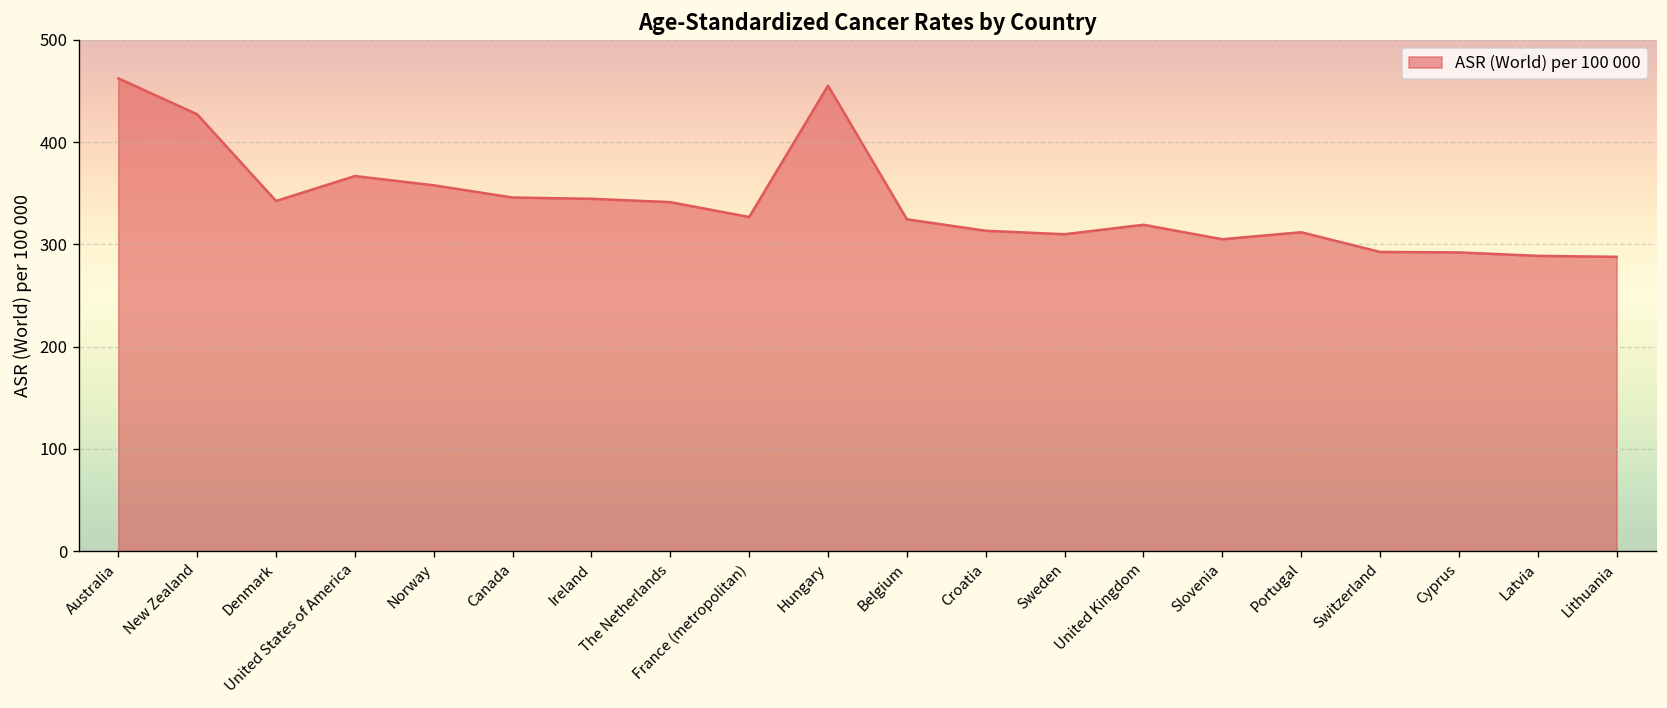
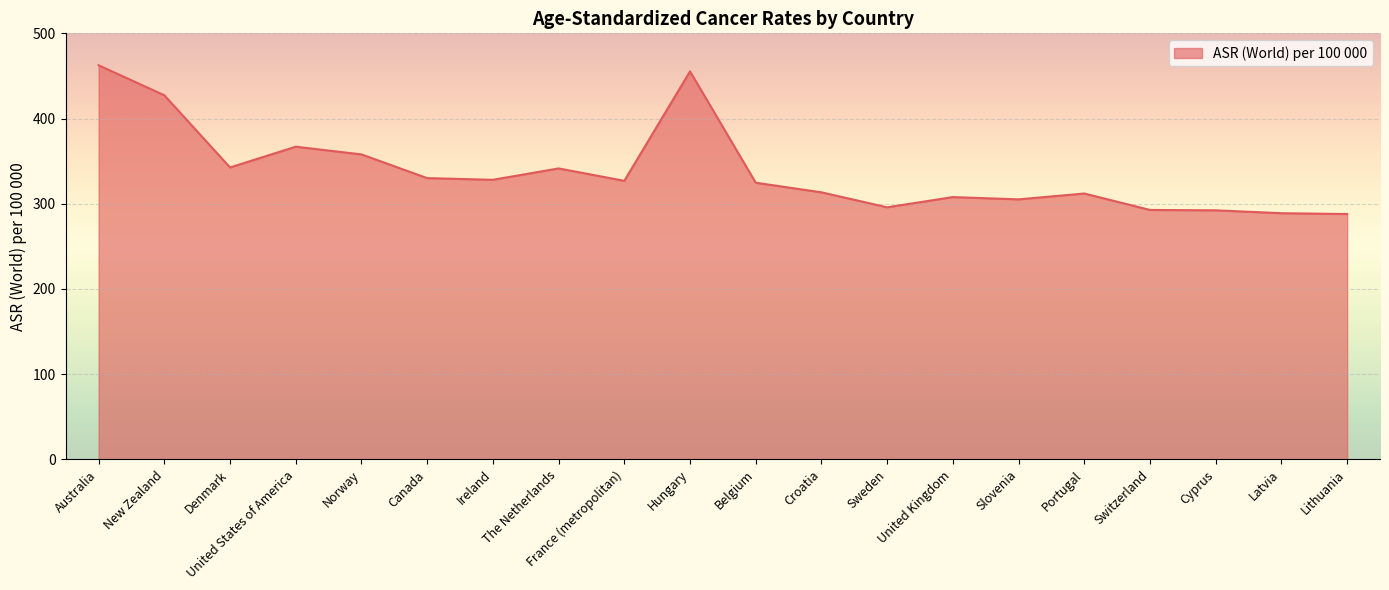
  {
    "Australia": 460,
    "New Zealand": 430,
    "Denmark": 340,
    "United States of America": 370,
    "Norway": 360,
-   "Canada": 350,
-   "Ireland": 340,
+   "Canada": 330,
+   "Ireland": 330,
    "The Netherlands": 340,
    "France (metropolitan)": 330,
    "Hungary": 460,
    "Belgium": 320,
    "Croatia": 310,
-   "Sweden": 310,
-   "United Kingdom": 320,
+   "Sweden": 300,
+   "United Kingdom": 310,
    "Slovenia": 310,
    "Portugal": 310,
    "Switzerland": 290,
    "Cyprus": 290,
    "Latvia": 290,
    "Lithuania": 290
  }
